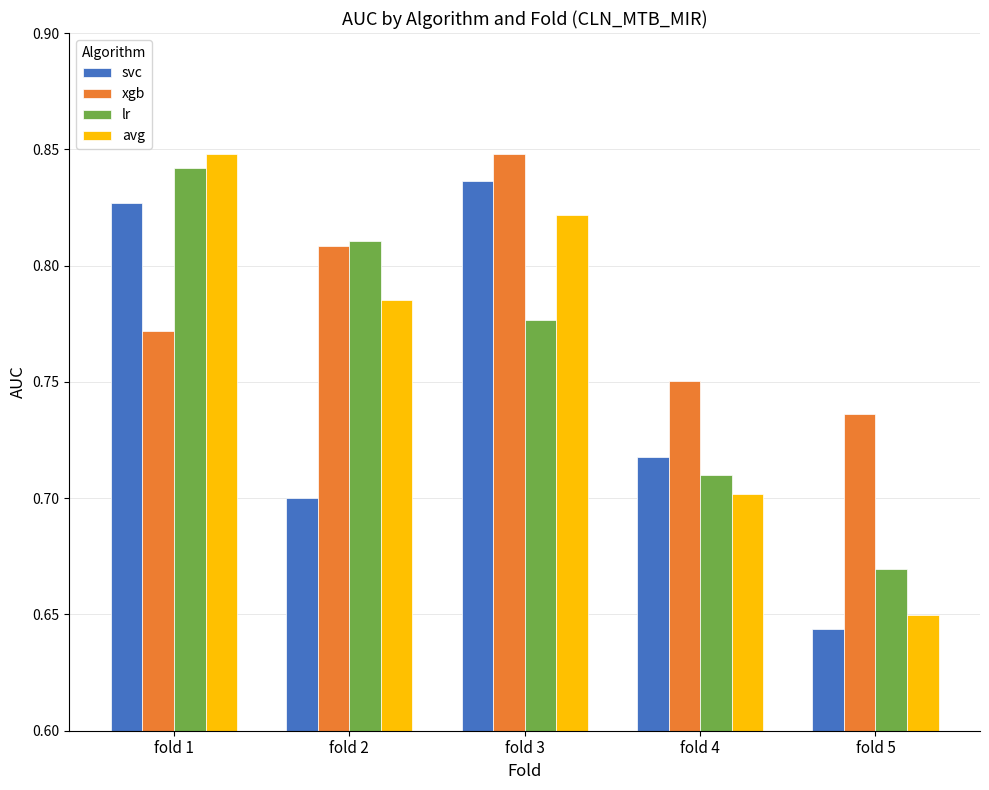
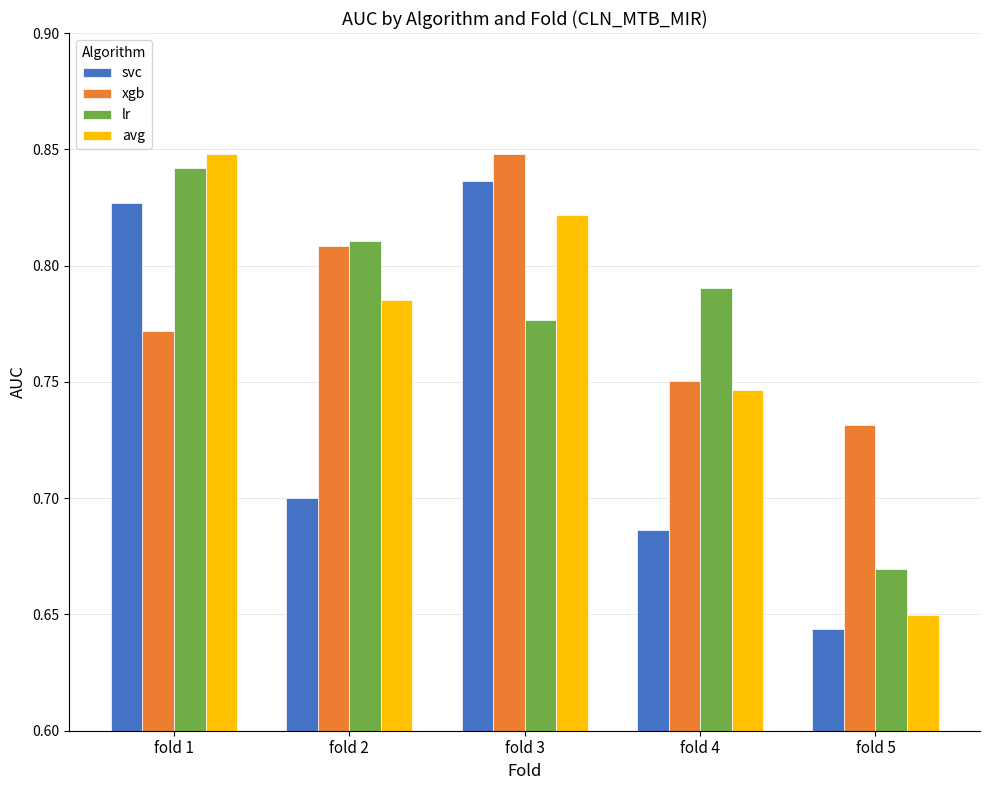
  {
    "svc": {
      "fold 1": 0.827,
      "fold 2": 0.700,
      "fold 3": 0.836,
-     "fold 4": 0.718,
+     "fold 4": 0.686,
      "fold 5": 0.644
    },
    "xgb": {
      "fold 1": 0.772,
      "fold 2": 0.808,
      "fold 3": 0.848,
      "fold 4": 0.751,
-     "fold 5": 0.736
+     "fold 5": 0.732
    },
    "lr": {
      "fold 1": 0.842,
      "fold 2": 0.810,
      "fold 3": 0.776,
-     "fold 4": 0.710,
+     "fold 4": 0.791,
      "fold 5": 0.670
    },
    "avg": {
      "fold 1": 0.848,
      "fold 2": 0.785,
      "fold 3": 0.822,
-     "fold 4": 0.702,
+     "fold 4": 0.747,
      "fold 5": 0.650
    }
  }
